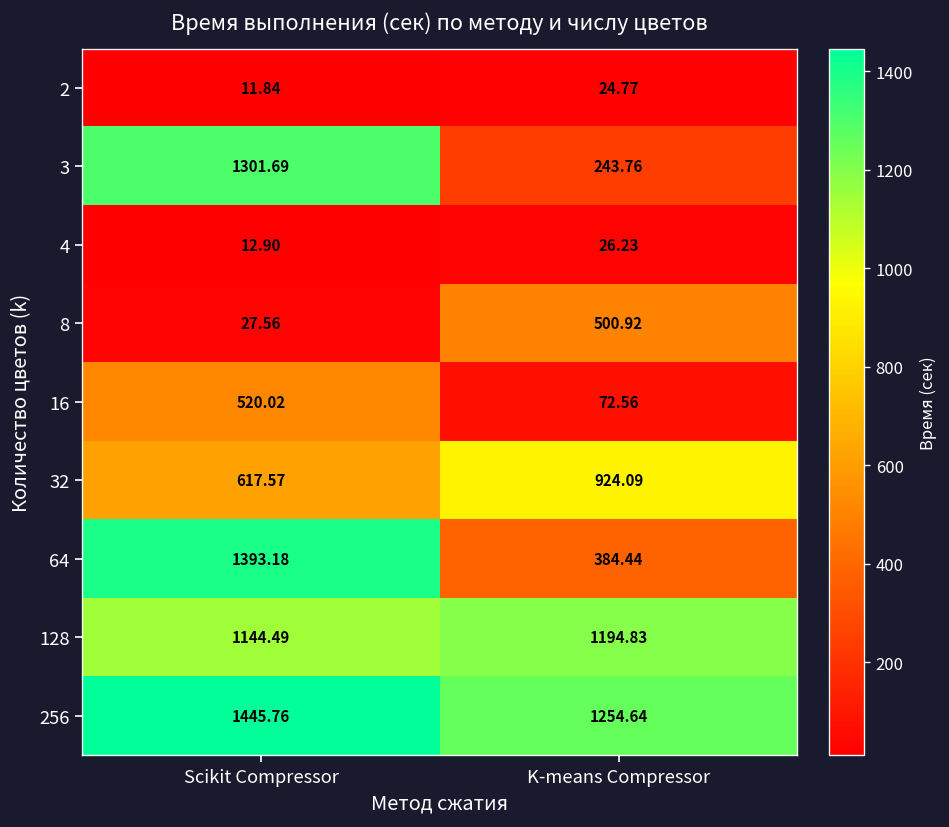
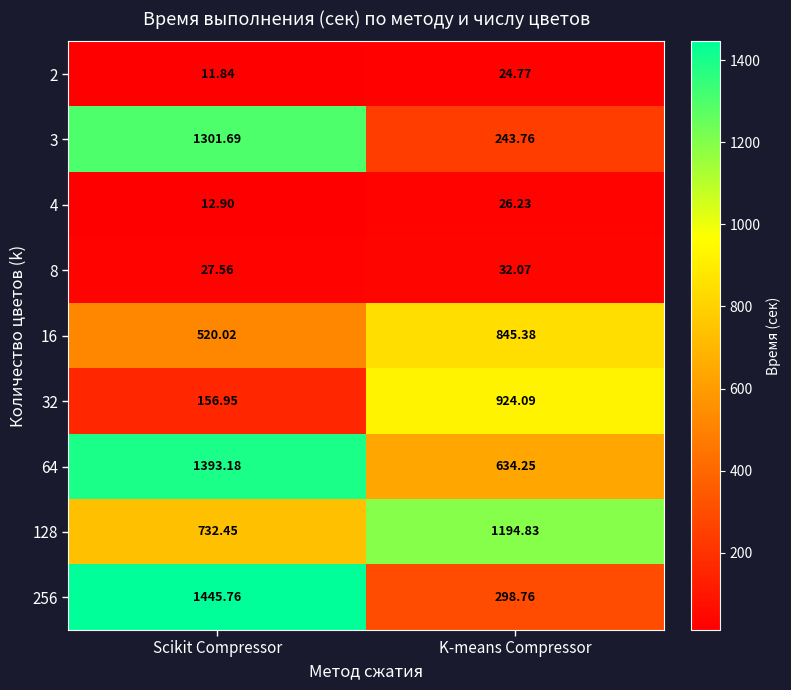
  {
    "2": {
      "Scikit Compressor": 11.84,
      "K-means Compressor": 24.77
    },
    "3": {
      "Scikit Compressor": 1301.69,
      "K-means Compressor": 243.76
    },
    "4": {
      "Scikit Compressor": 12.90,
      "K-means Compressor": 26.23
    },
    "8": {
      "Scikit Compressor": 27.56,
-     "K-means Compressor": 500.92
+     "K-means Compressor": 32.07
    },
    "16": {
      "Scikit Compressor": 520.02,
-     "K-means Compressor": 72.56
+     "K-means Compressor": 845.38
    },
    "32": {
-     "Scikit Compressor": 617.57,
+     "Scikit Compressor": 156.95,
      "K-means Compressor": 924.09
    },
    "64": {
      "Scikit Compressor": 1393.18,
-     "K-means Compressor": 384.44
+     "K-means Compressor": 634.25
    },
    "128": {
-     "Scikit Compressor": 1144.49,
+     "Scikit Compressor": 732.45,
      "K-means Compressor": 1194.83
    },
    "256": {
      "Scikit Compressor": 1445.76,
-     "K-means Compressor": 1254.64
+     "K-means Compressor": 298.76
    }
  }
